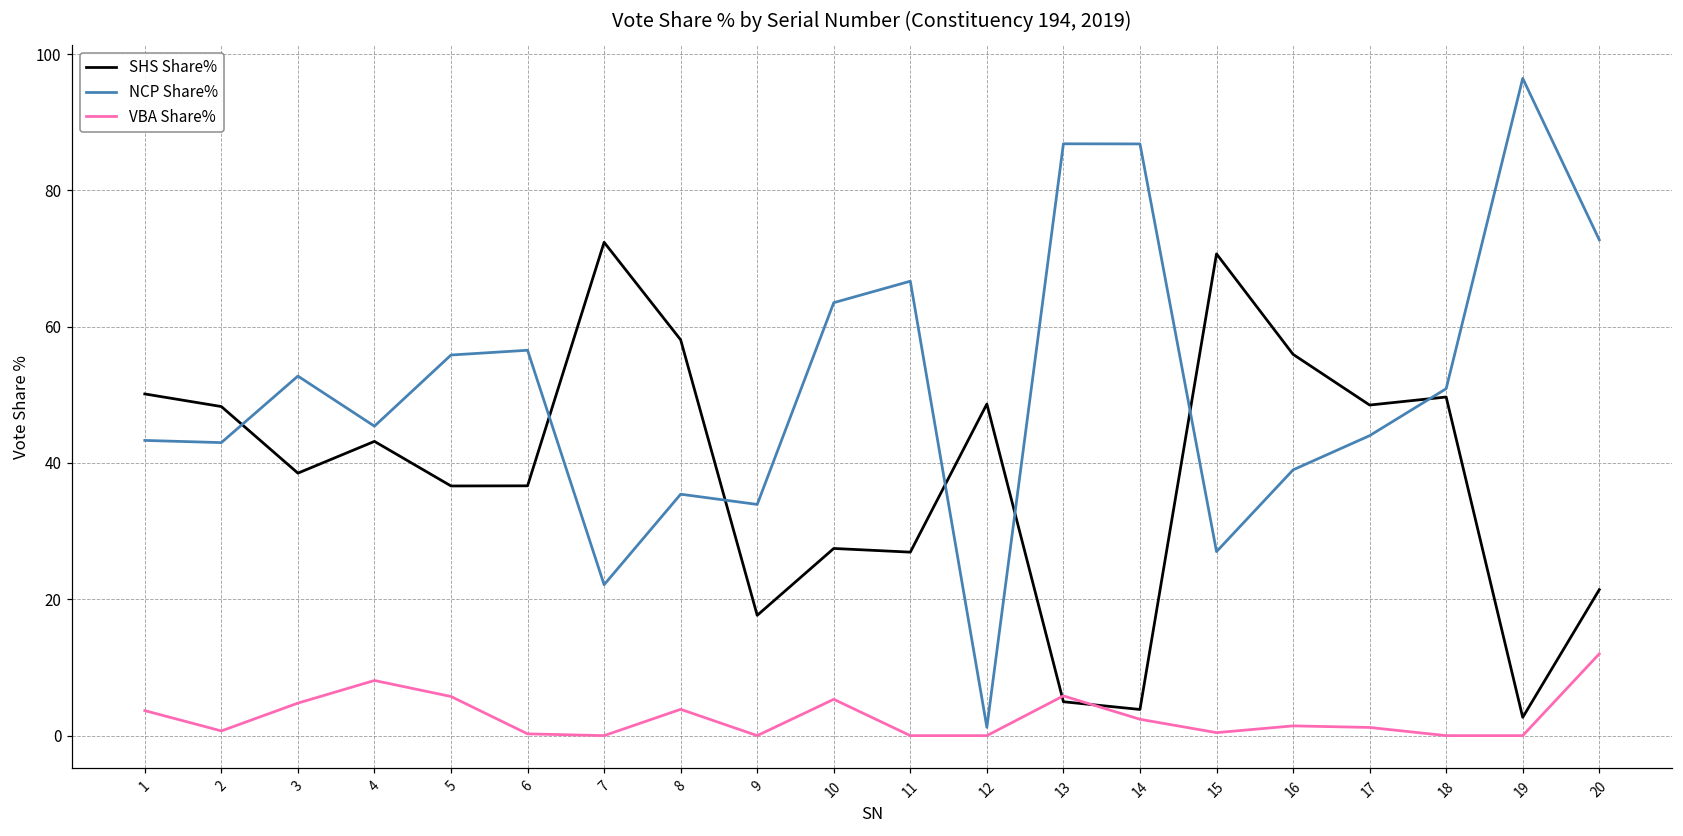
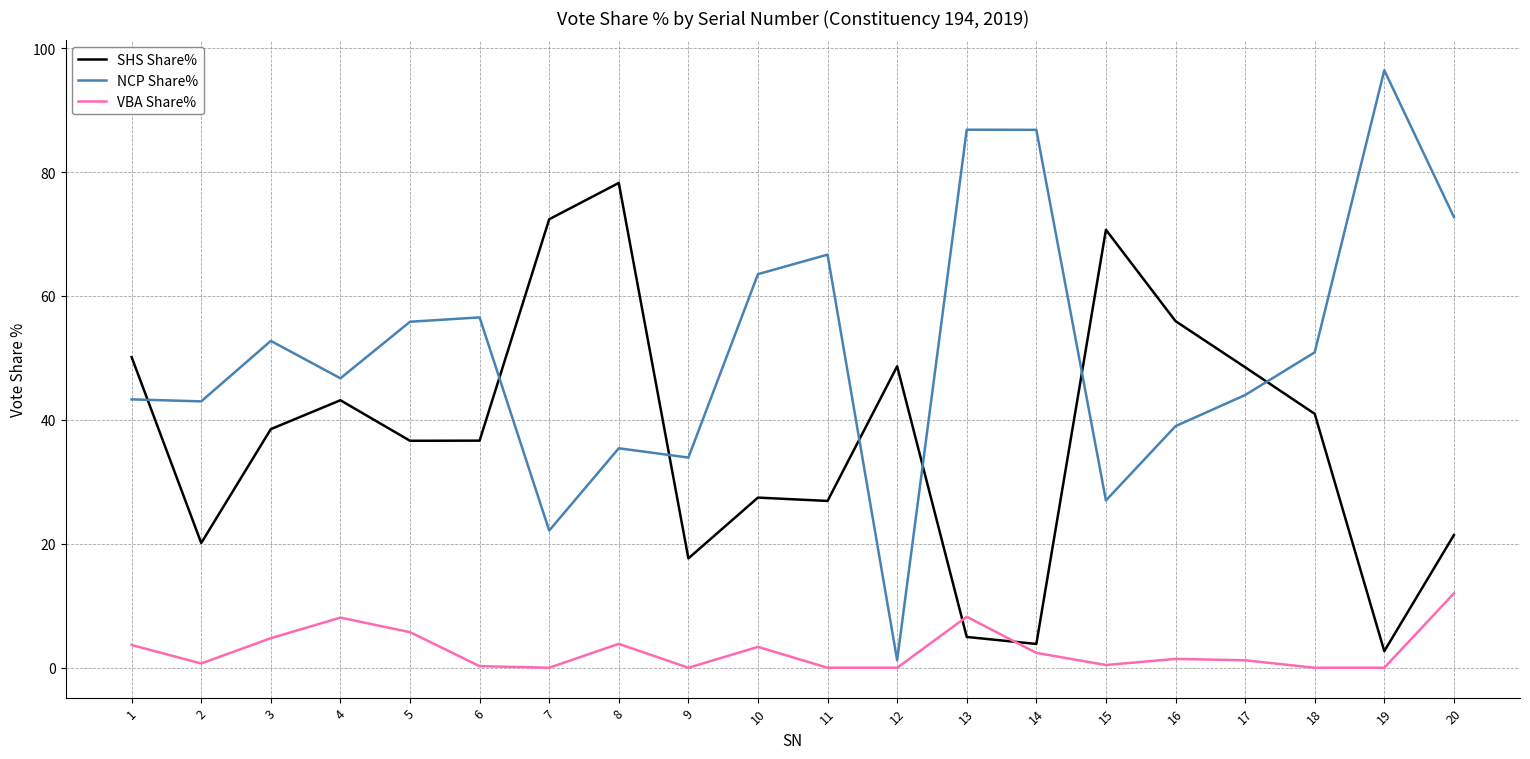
  {
    "SHS Share%": {
      "1": 50,
-     "2": 48,
+     "2": 20,
      "3": 39,
      "4": 43,
      "5": 37,
      "6": 37,
      "7": 72,
-     "8": 58,
+     "8": 78,
      "9": 18,
      "10": 27,
      "11": 27,
      "12": 49,
      "13": 5,
      "14": 4,
      "15": 71,
      "16": 56,
      "17": 49,
-     "18": 50,
+     "18": 41,
      "19": 3,
      "20": 21
    },
    "NCP Share%": {
      "1": 43,
      "2": 43,
      "3": 53,
-     "4": 45,
+     "4": 47,
      "5": 56,
      "6": 57,
      "7": 22,
      "8": 35,
      "9": 34,
      "10": 64,
      "11": 67,
      "12": 1,
      "13": 87,
      "14": 87,
      "15": 27,
      "16": 39,
      "17": 44,
      "18": 51,
      "19": 96,
      "20": 73
    },
    "VBA Share%": {
      "1": 4,
      "2": 1,
      "3": 5,
      "4": 8,
      "5": 6,
      "6": 0,
      "7": 0,
      "8": 4,
      "9": 0,
-     "10": 5,
+     "10": 3,
      "11": 0,
      "12": 0,
-     "13": 6,
+     "13": 8,
      "14": 2,
      "15": 0,
      "16": 1,
      "17": 1,
      "18": 0,
      "19": 0,
      "20": 12
    }
  }
